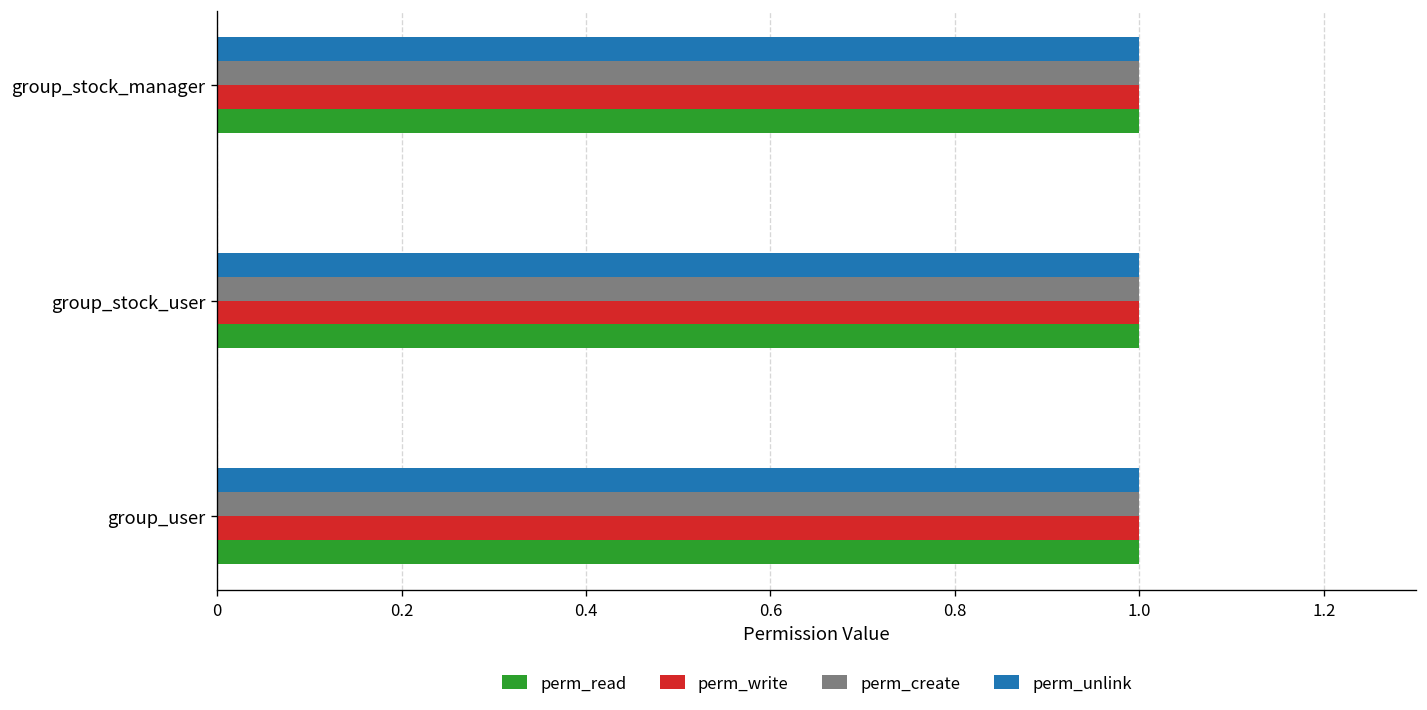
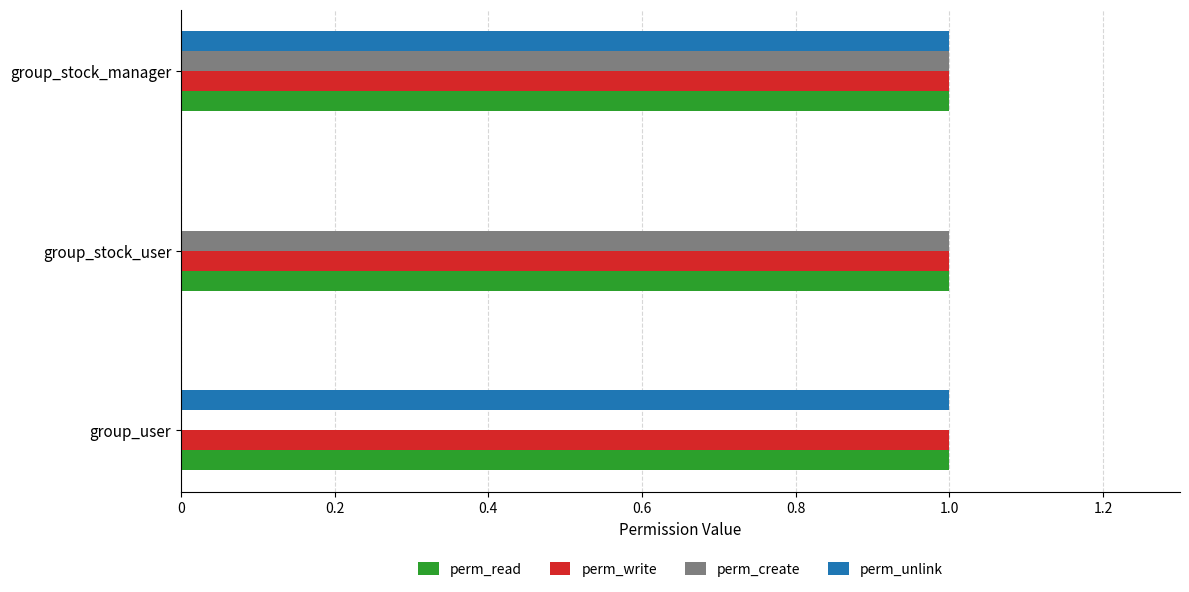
  {
    "perm_read": {
      "group_stock_manager": 1,
      "group_stock_user": 1,
      "group_user": 1
    },
    "perm_write": {
      "group_stock_manager": 1,
      "group_stock_user": 1,
      "group_user": 1
    },
    "perm_create": {
      "group_stock_manager": 1,
      "group_stock_user": 1,
-     "group_user": 1
+     "group_user": 0
    },
    "perm_unlink": {
      "group_stock_manager": 1,
-     "group_stock_user": 1,
+     "group_stock_user": 0,
      "group_user": 1
    }
  }
